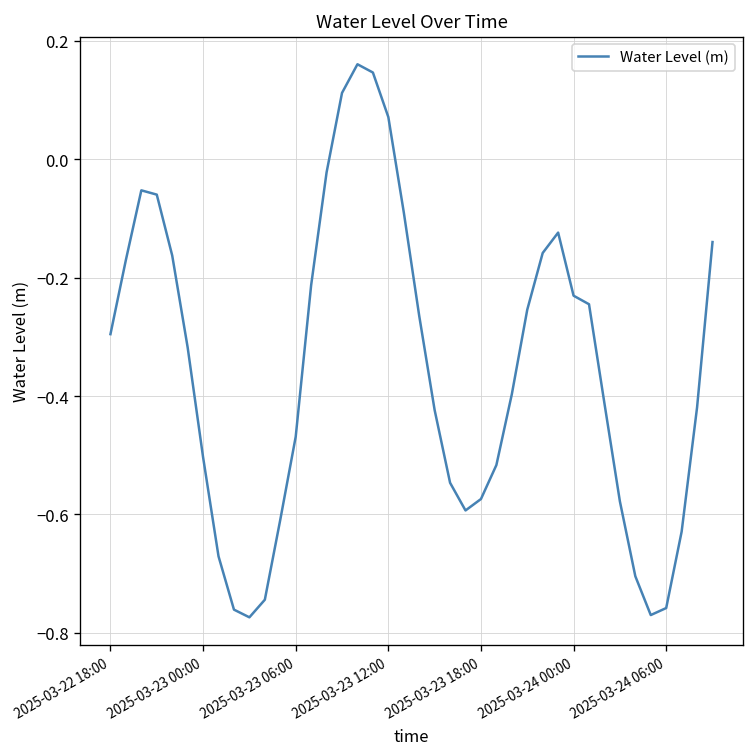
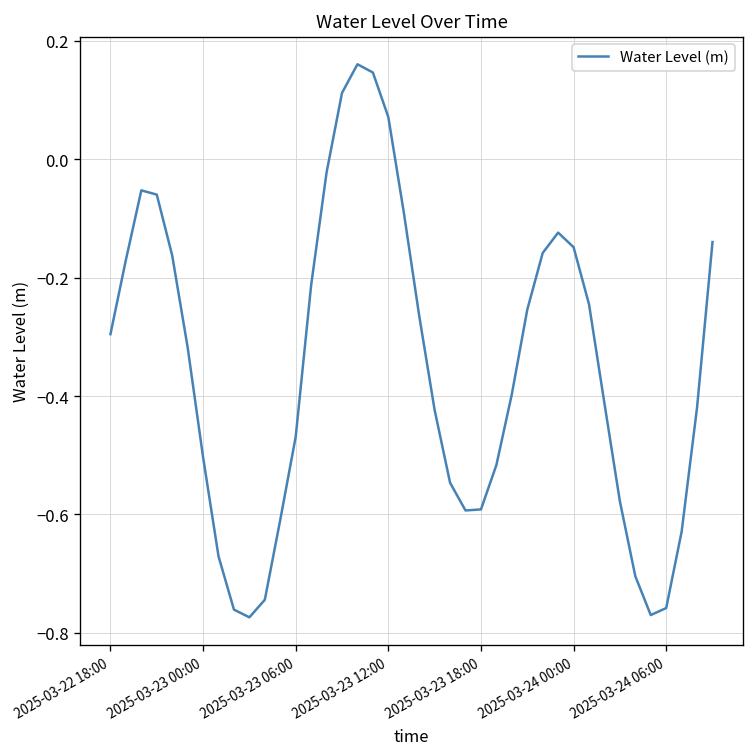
  {
    "2025-03-22 18:00": -0.30,
    "2025-03-23 00:00": -0.50,
    "2025-03-23 06:00": -0.47,
    "2025-03-23 12:00": 0.07,
-   "2025-03-23 18:00": -0.57,
-   "2025-03-24 00:00": -0.23,
+   "2025-03-23 18:00": -0.59,
+   "2025-03-24 00:00": -0.15,
    "2025-03-24 06:00": -0.76
  }
